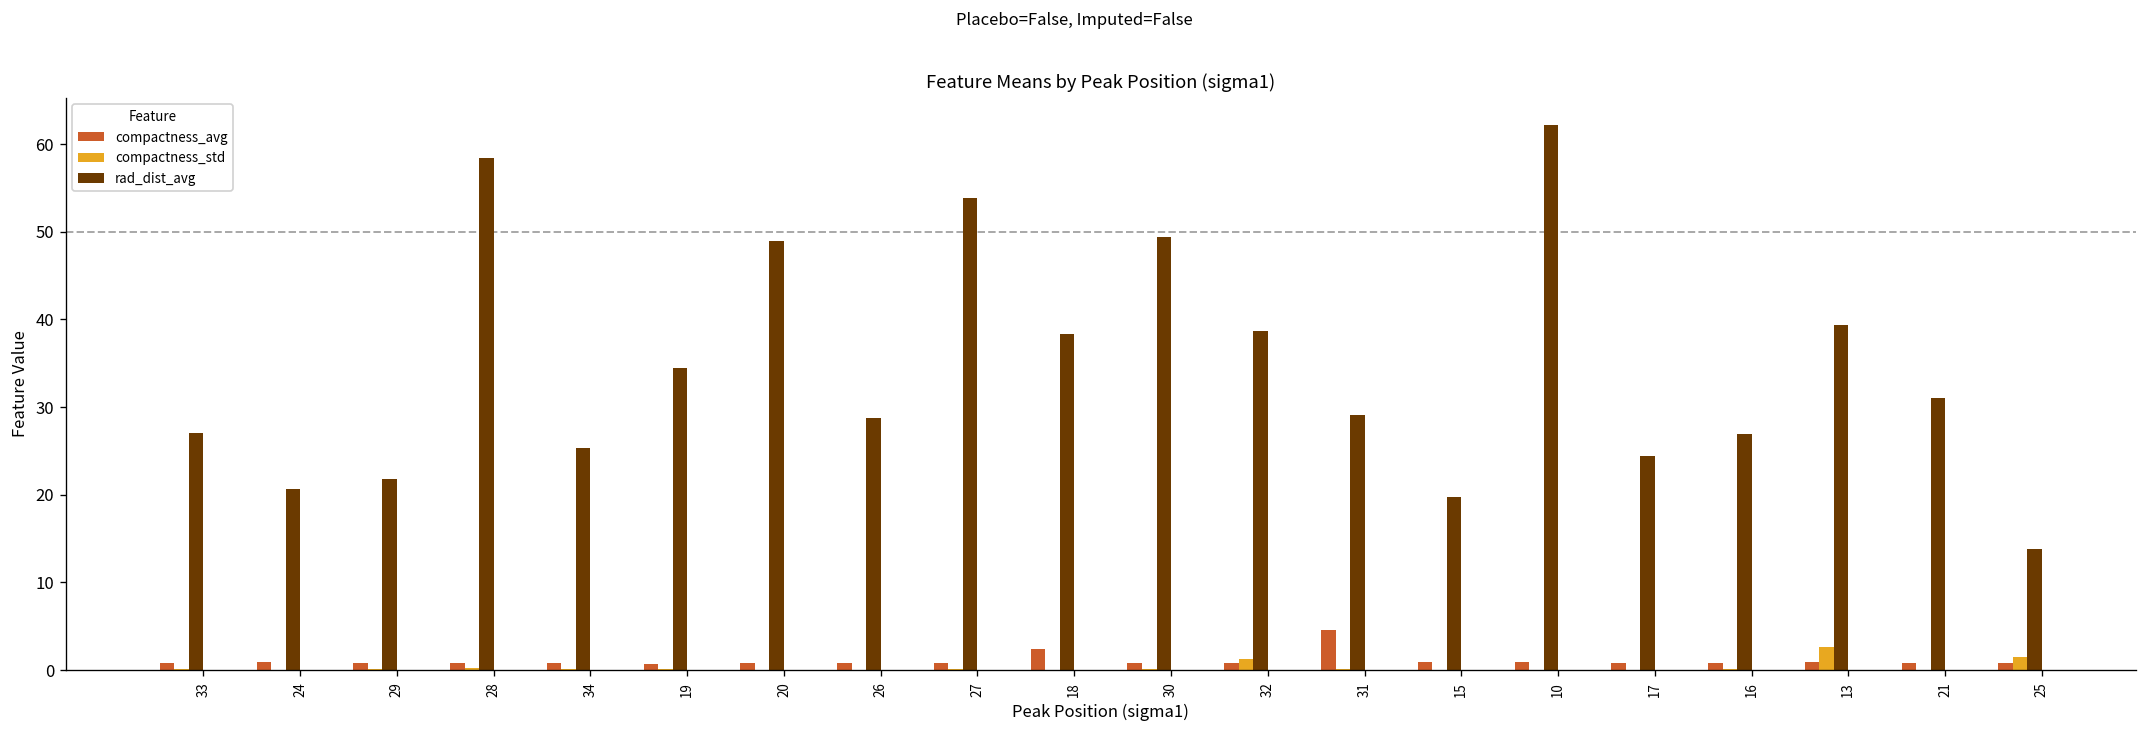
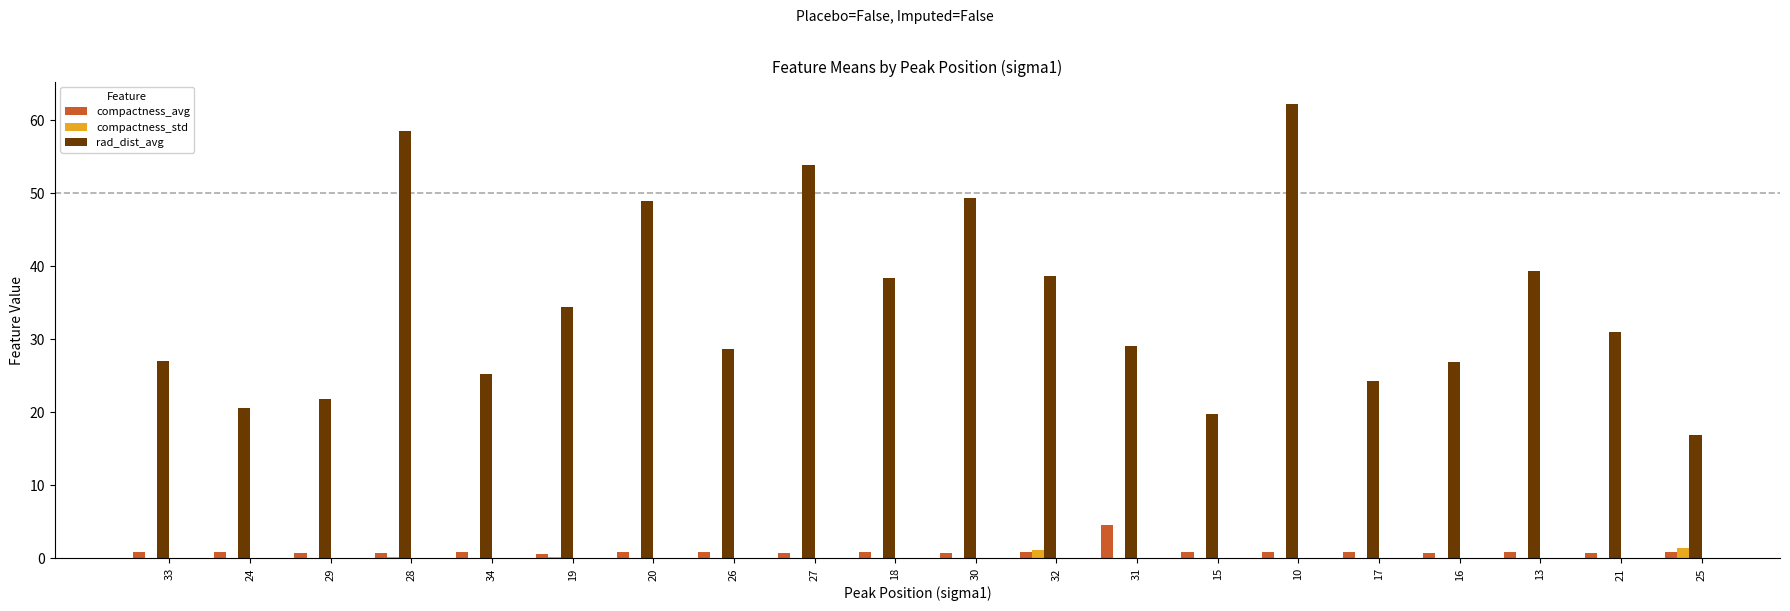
  {
    "compactness_avg": {
      "33": 1,
      "24": 1,
      "29": 1,
      "28": 1,
      "34": 1,
      "19": 1,
      "20": 1,
      "26": 1,
      "27": 1,
-     "18": 2,
+     "18": 1,
      "30": 1,
      "32": 1,
      "31": 5,
      "15": 1,
      "10": 1,
      "17": 1,
      "16": 1,
      "13": 1,
      "21": 1,
      "25": 1
    },
    "compactness_std": {
      "32": 1,
-     "13": 3,
+     "13": 0,
      "25": 2
    },
    "rad_dist_avg": {
      "33": 27,
      "24": 21,
      "29": 22,
      "28": 58,
      "34": 25,
      "19": 34,
      "20": 49,
      "26": 29,
      "27": 54,
      "18": 38,
      "30": 49,
      "32": 39,
      "31": 29,
      "15": 20,
      "10": 62,
      "17": 24,
      "16": 27,
      "13": 39,
      "21": 31,
-     "25": 14
+     "25": 17
    }
  }
